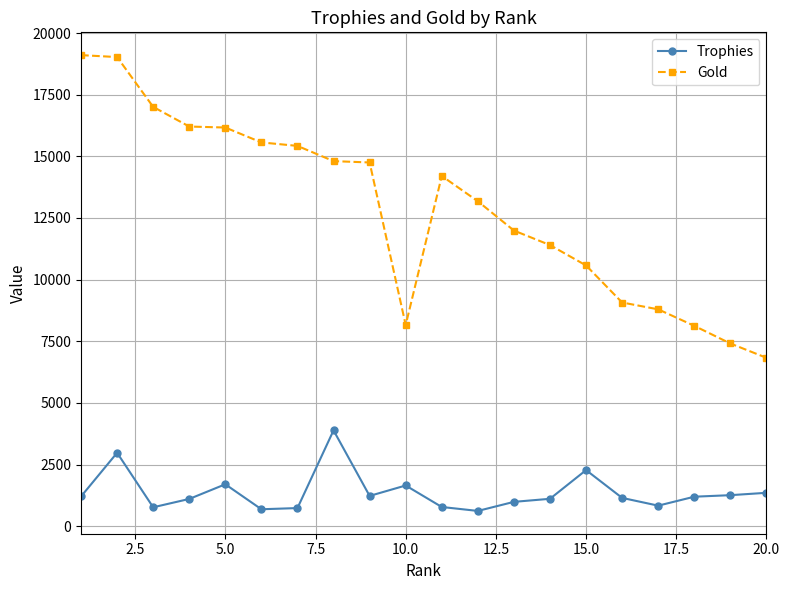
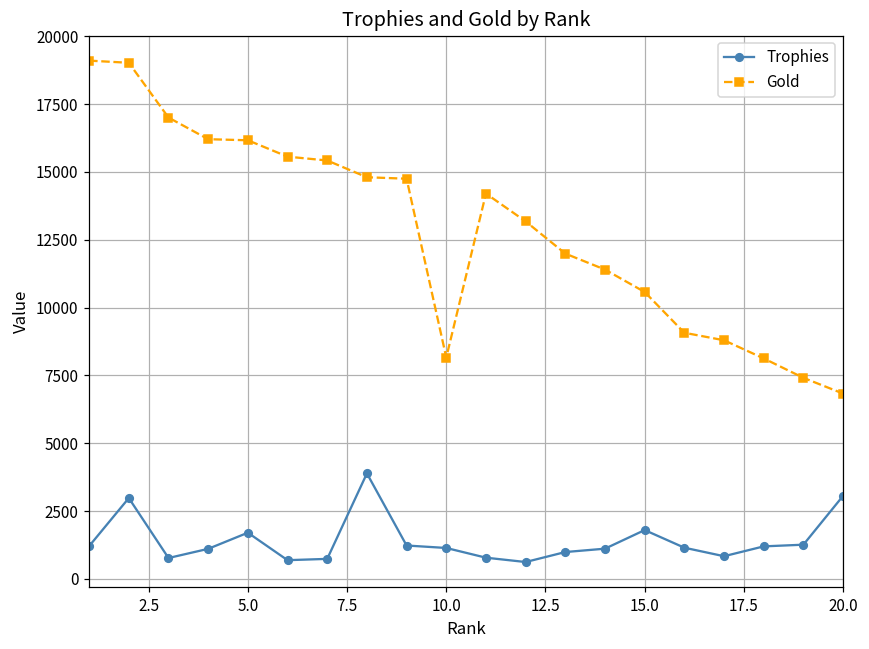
  {
    "Trophies": {
      "5.0": 1700,
-     "10.0": 1700,
-     "15.0": 2300,
-     "20.0": 1400
+     "10.0": 1100,
+     "15.0": 1800,
+     "20.0": 3100
    },
    "Gold": {
      "5.0": 16200,
      "10.0": 8200,
      "15.0": 10600,
      "20.0": 6800
    }
  }
